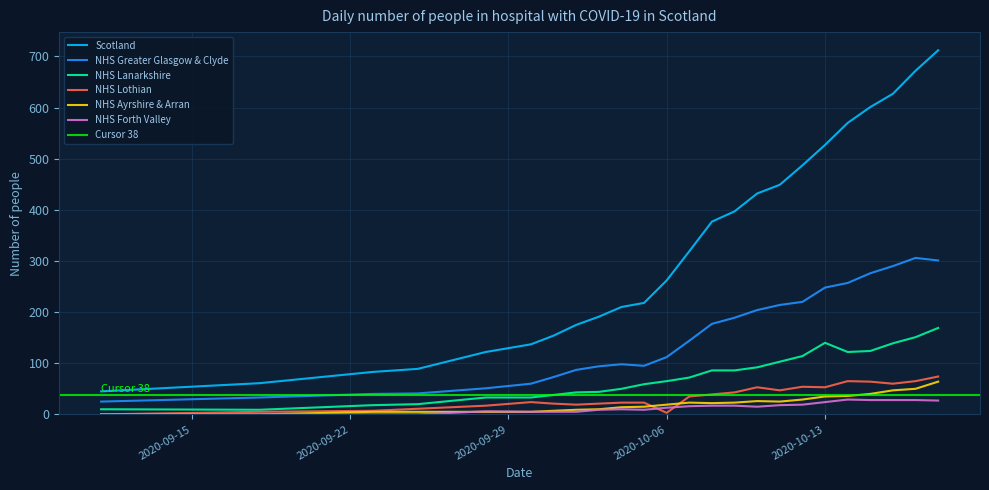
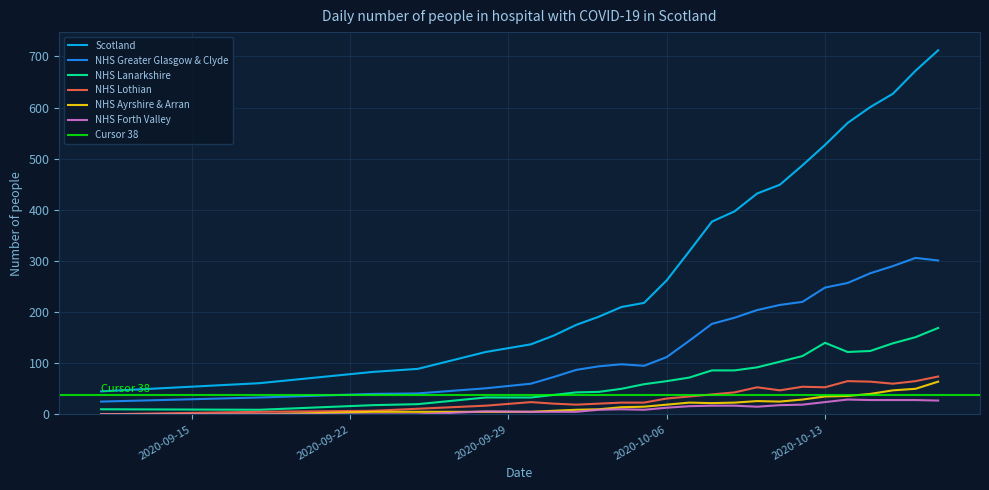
  {
    "NHS Lanarkshire": {
      "2020-10-06": 70,
      "2020-10-13": 140
    },
    "NHS Lothian": {
-     "2020-10-06": 0,
+     "2020-10-06": 30,
      "2020-10-13": 50
    },
    "NHS Ayrshire & Arran": {
      "2020-10-06": 20,
      "2020-10-13": 40
    },
    "NHS Forth Valley": {
      "2020-10-06": 10,
      "2020-10-13": 20
    }
  }
